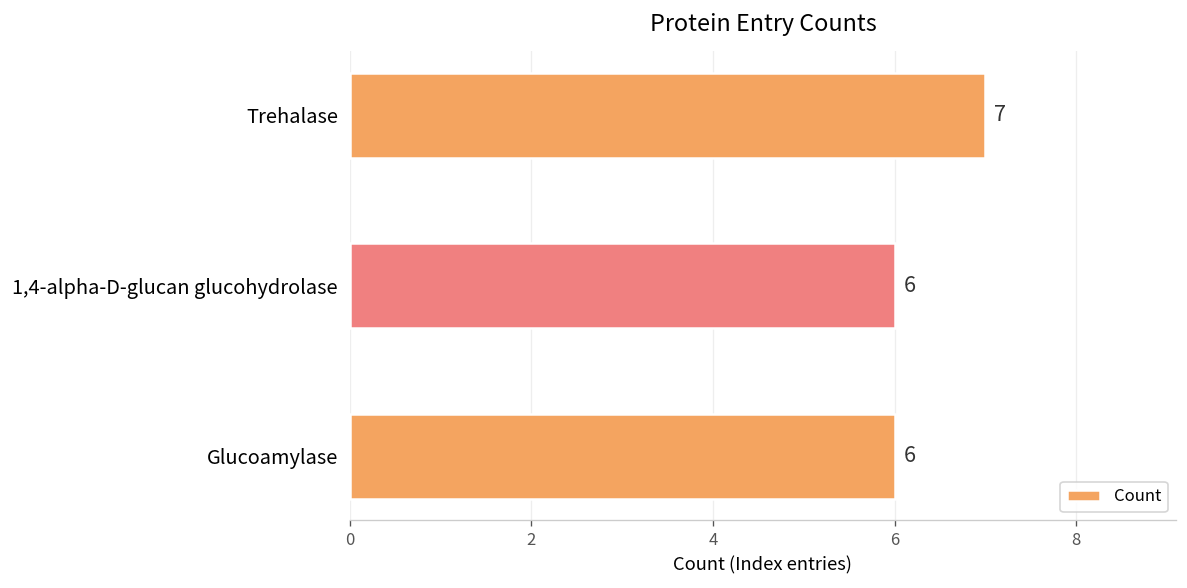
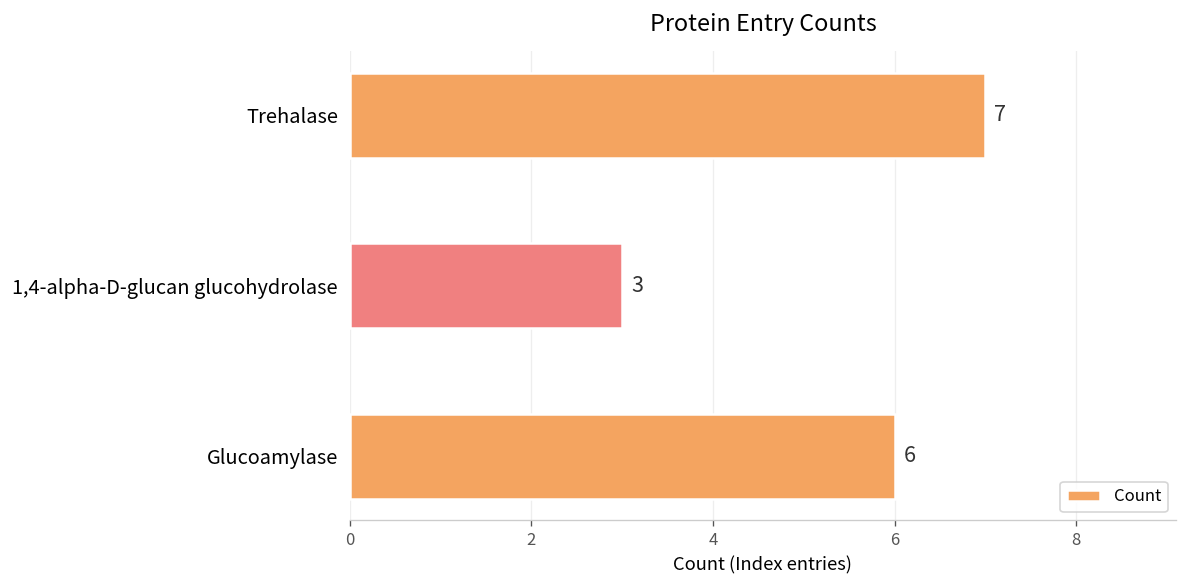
  {
    "Trehalase": 7,
-   "1,4-alpha-D-glucan glucohydrolase": 6,
+   "1,4-alpha-D-glucan glucohydrolase": 3,
    "Glucoamylase": 6
  }
